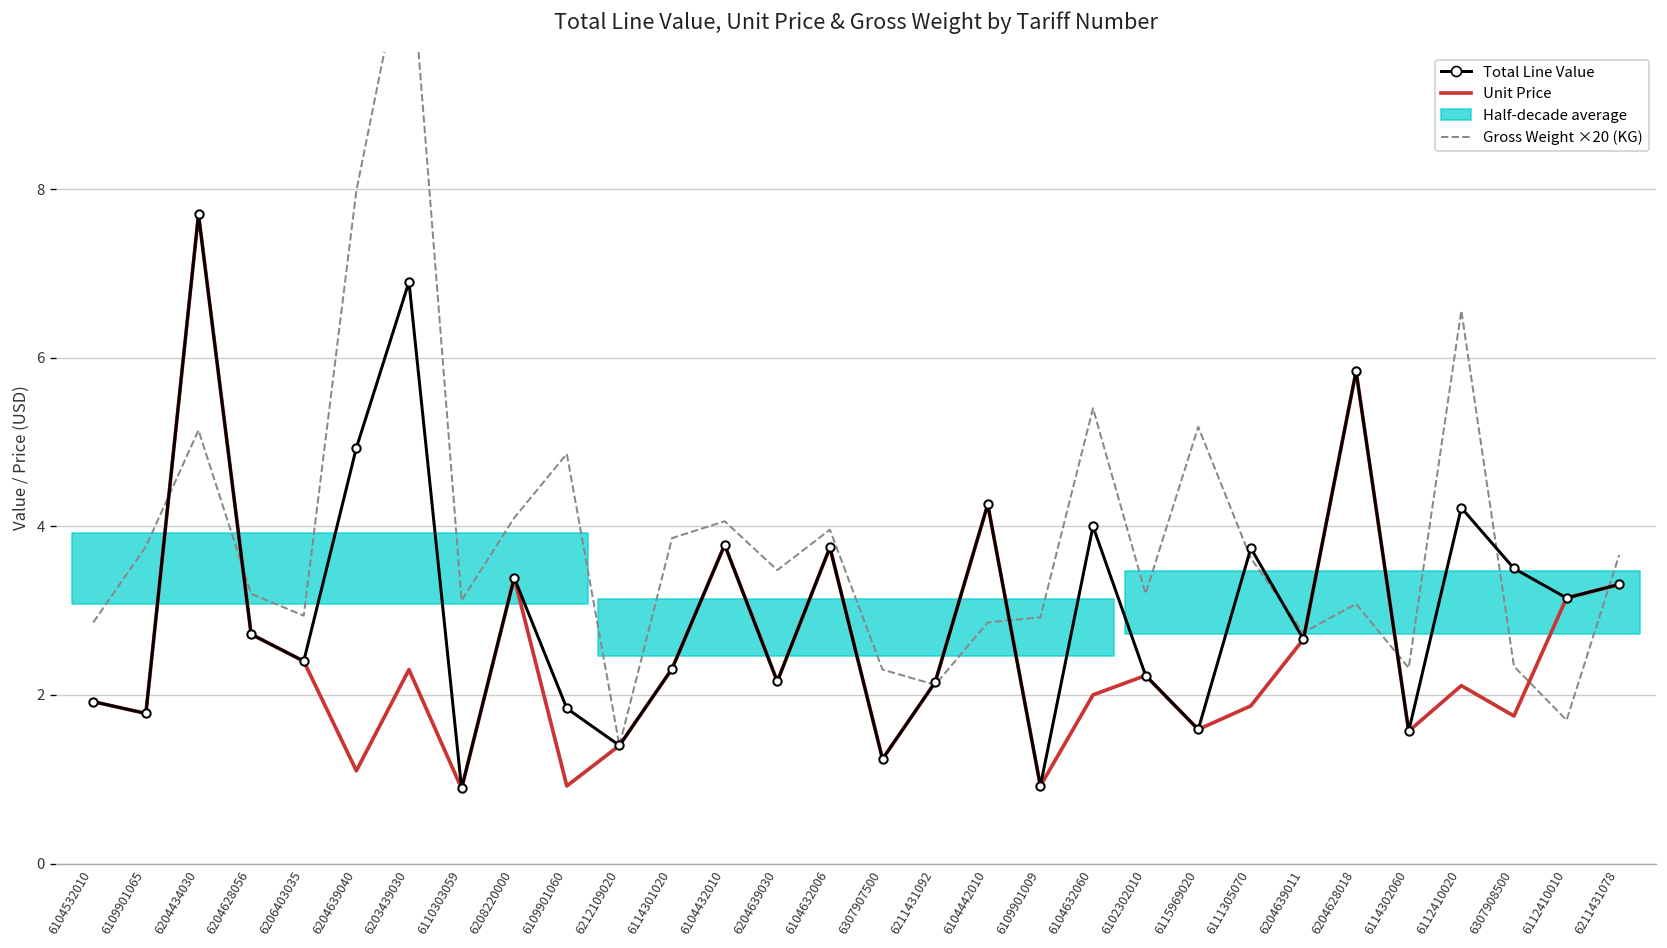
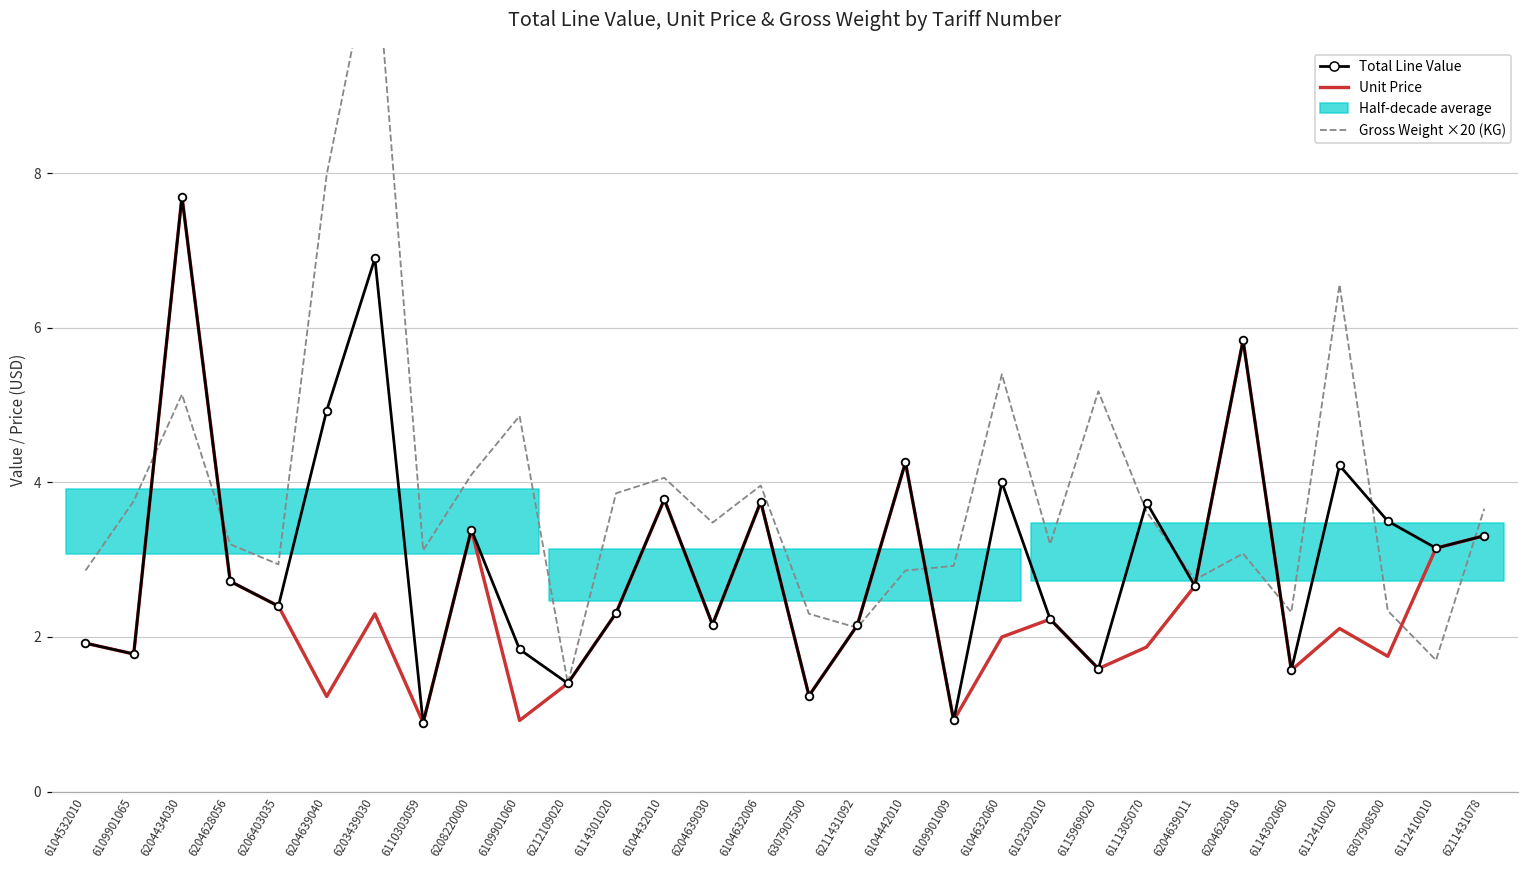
  {
    "Total Line Value": {
      "6204639040": 4.9,
      "6203439030": 6.9,
      "6109901060": 1.8,
      "6104632060": 4.0,
      "6111305070": 3.7,
      "6112410020": 4.2,
      "6307908500": 3.5
    },
    "Unit Price": {
-     "6204639040": 1.1,
+     "6204639040": 1.2,
      "6203439030": 2.3,
      "6109901060": 0.9,
      "6104632060": 2.0,
      "6111305070": 1.9,
      "6112410020": 2.1,
      "6307908500": 1.8
    },
    "Gross Weight ×20 (KG)": {
      "6104532010": 2.9,
      "6109901065": 3.8,
      "6204434030": 5.1,
      "6204628056": 3.2,
      "6206403035": 2.9,
      "6204639040": 8.0,
      "6110303059": 3.1,
      "6208220000": 4.1,
      "6109901060": 4.9,
      "6114301020": 3.9,
      "6104432010": 4.1,
      "6204639030": 3.5,
      "6104632006": 4.0,
      "6307907500": 2.3,
      "6104442010": 2.9,
      "6109901009": 2.9,
      "6104632060": 5.4,
      "6102302010": 3.2,
      "6115969020": 5.2,
      "6111305070": 3.6,
      "6204639011": 2.7,
      "6204628018": 3.1,
      "6114302060": 2.3,
      "6112410020": 6.6,
      "6307908500": 2.3,
      "6112410010": 1.7,
      "6211431078": 3.7
    }
  }
